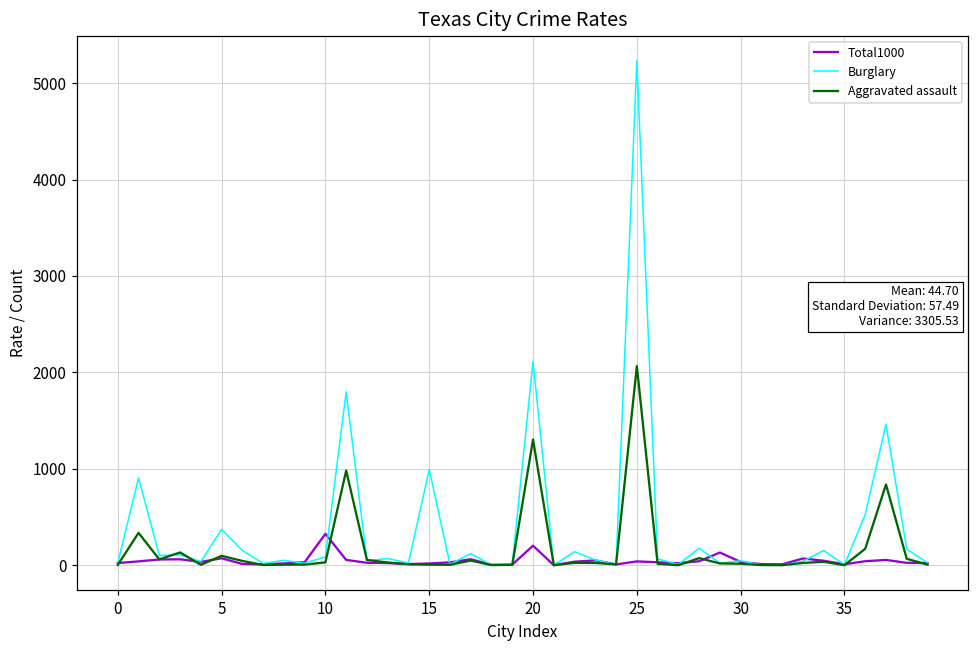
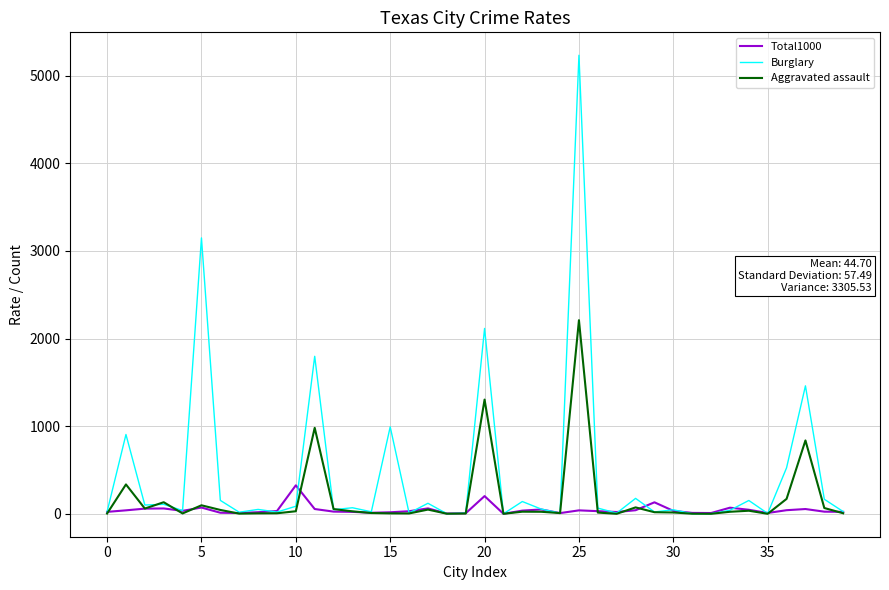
  {
    "Total1000": {
      "10": 300,
      "20": 200,
      "25": 0
    },
    "Burglary": {
-     "5": 400,
+     "5": 3100,
      "10": 100,
      "15": 1000,
      "20": 2100,
      "25": 5200
    },
    "Aggravated assault": {
      "10": 0,
      "20": 1300,
-     "25": 2100
+     "25": 2200
    }
  }
